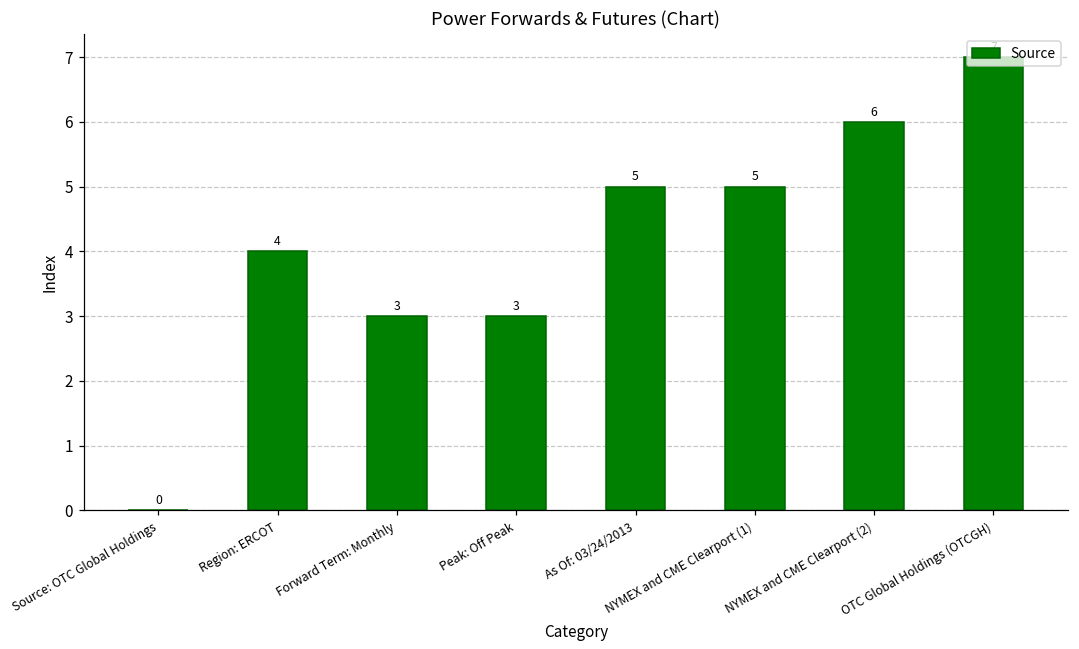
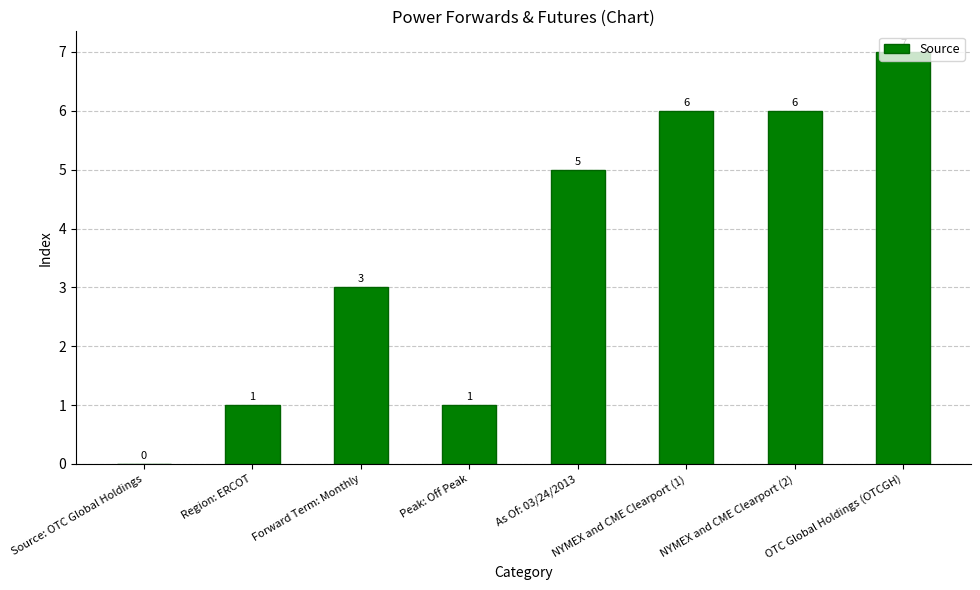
  {
    "Source: OTC Global Holdings": 0,
-   "Region: ERCOT": 4,
+   "Region: ERCOT": 1,
    "Forward Term: Monthly": 3,
-   "Peak: Off Peak": 3,
+   "Peak: Off Peak": 1,
    "As Of: 03/24/2013": 5,
-   "NYMEX and CME Clearport (1)": 5,
+   "NYMEX and CME Clearport (1)": 6,
    "NYMEX and CME Clearport (2)": 6
  }
